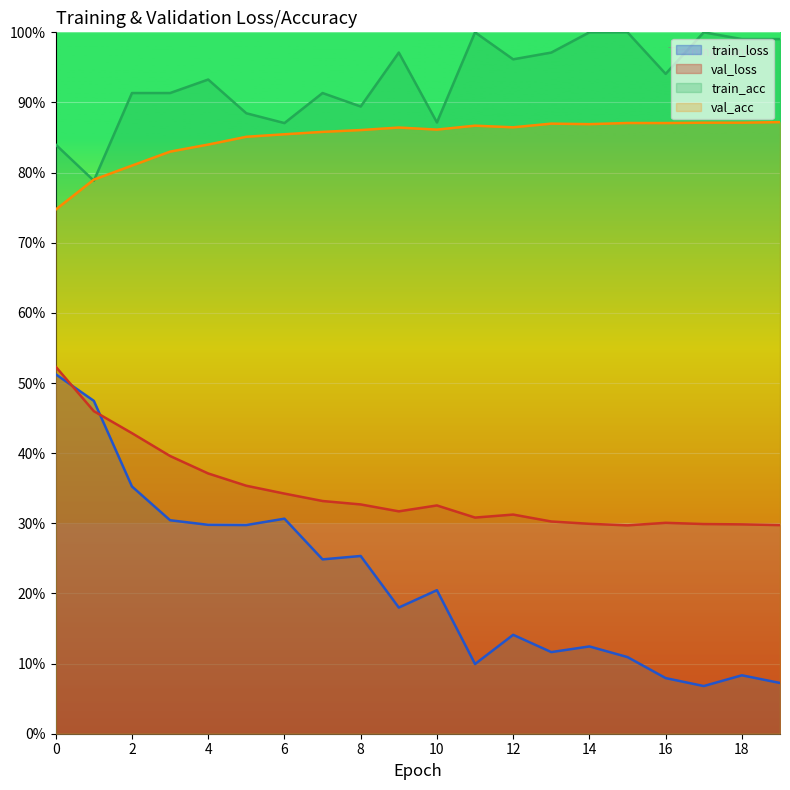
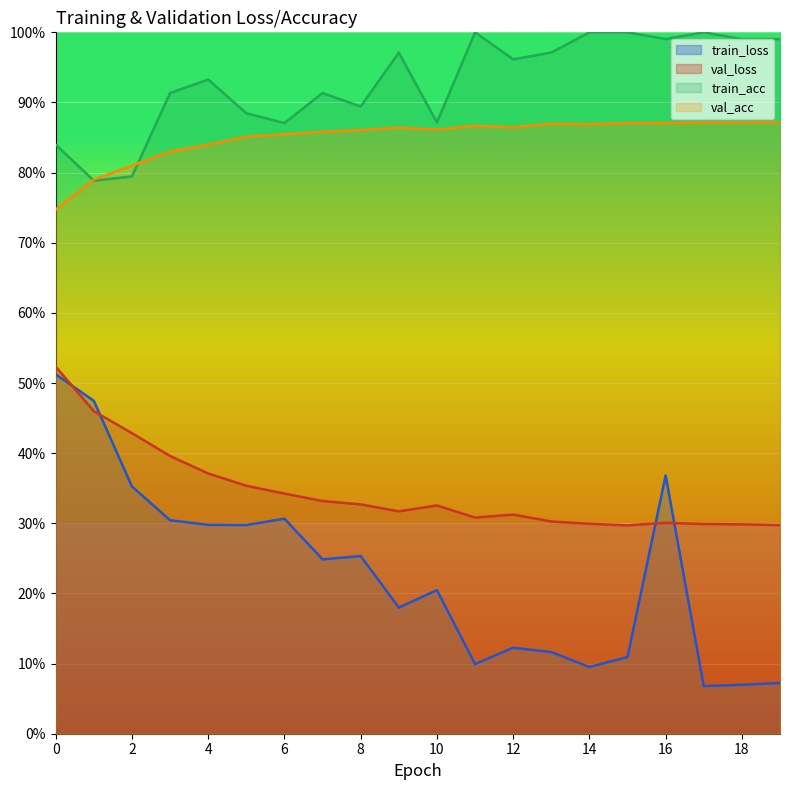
  {
    "train_loss": {
      "0": "51%",
      "2": "35%",
      "4": "30%",
      "6": "31%",
      "8": "25%",
      "10": "20%",
-     "12": "14%",
-     "14": "12%",
-     "16": "8%",
-     "18": "8%"
+     "12": "12%",
+     "14": "10%",
+     "16": "37%",
+     "18": "7%"
    },
    "train_acc": {
      "0": "84%",
-     "2": "91%",
+     "2": "79%",
      "4": "93%",
      "6": "87%",
      "8": "89%",
      "10": "87%",
      "12": "96%",
      "14": "100%",
-     "16": "94%"
+     "16": "99%"
    }
  }
